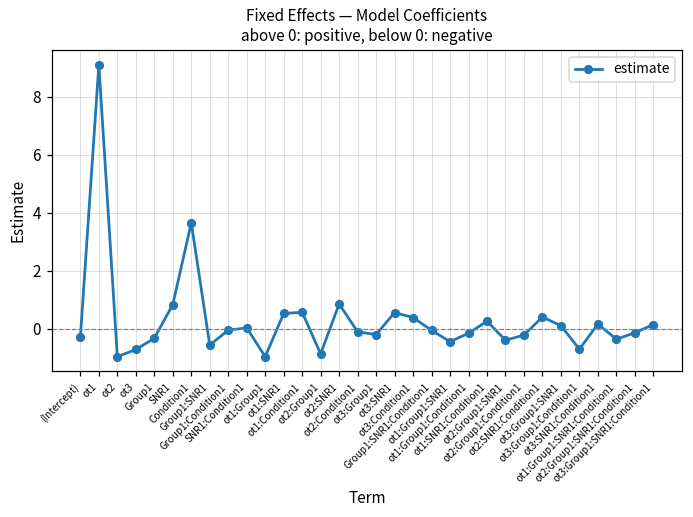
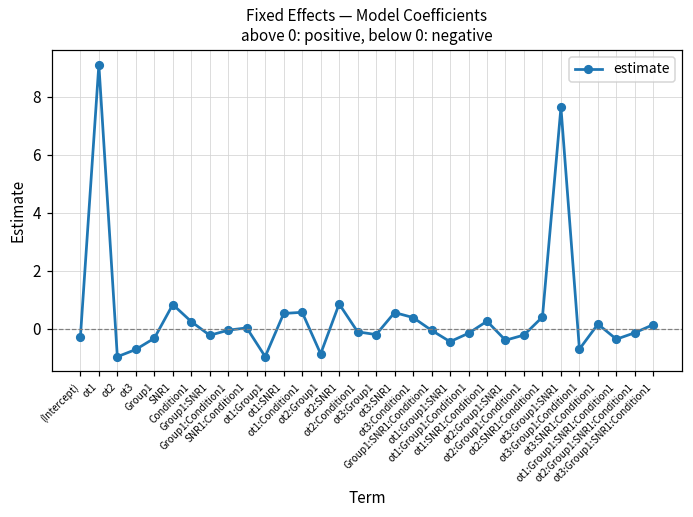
  {
    "(Intercept)": -0.3,
    "ot1": 9.1,
    "ot2": -1.0,
    "ot3": -0.7,
    "Group1": -0.3,
    "SNR1": 0.8,
-   "Condition1": 3.7,
-   "Group1:SNR1": -0.6,
+   "Condition1": 0.2,
+   "Group1:SNR1": -0.2,
    "Group1:Condition1": 0.0,
    "SNR1:Condition1": 0.0,
    "ot1:Group1": -1.0,
    "ot1:SNR1": 0.5,
    "ot1:Condition1": 0.6,
    "ot2:Group1": -0.9,
    "ot2:SNR1": 0.9,
    "ot2:Condition1": -0.1,
    "ot3:Group1": -0.2,
    "ot3:SNR1": 0.6,
    "ot3:Condition1": 0.4,
    "Group1:SNR1:Condition1": -0.1,
    "ot1:Group1:SNR1": -0.4,
    "ot1:Group1:Condition1": -0.2,
    "ot1:SNR1:Condition1": 0.3,
    "ot2:Group1:SNR1": -0.4,
    "ot2:Group1:Condition1": -0.2,
    "ot2:SNR1:Condition1": 0.4,
-   "ot3:Group1:SNR1": 0.1,
+   "ot3:Group1:SNR1": 7.6,
    "ot3:Group1:Condition1": -0.7,
    "ot3:SNR1:Condition1": 0.2,
    "ot1:Group1:SNR1:Condition1": -0.4,
    "ot2:Group1:SNR1:Condition1": -0.1,
    "ot3:Group1:SNR1:Condition1": 0.1
  }
